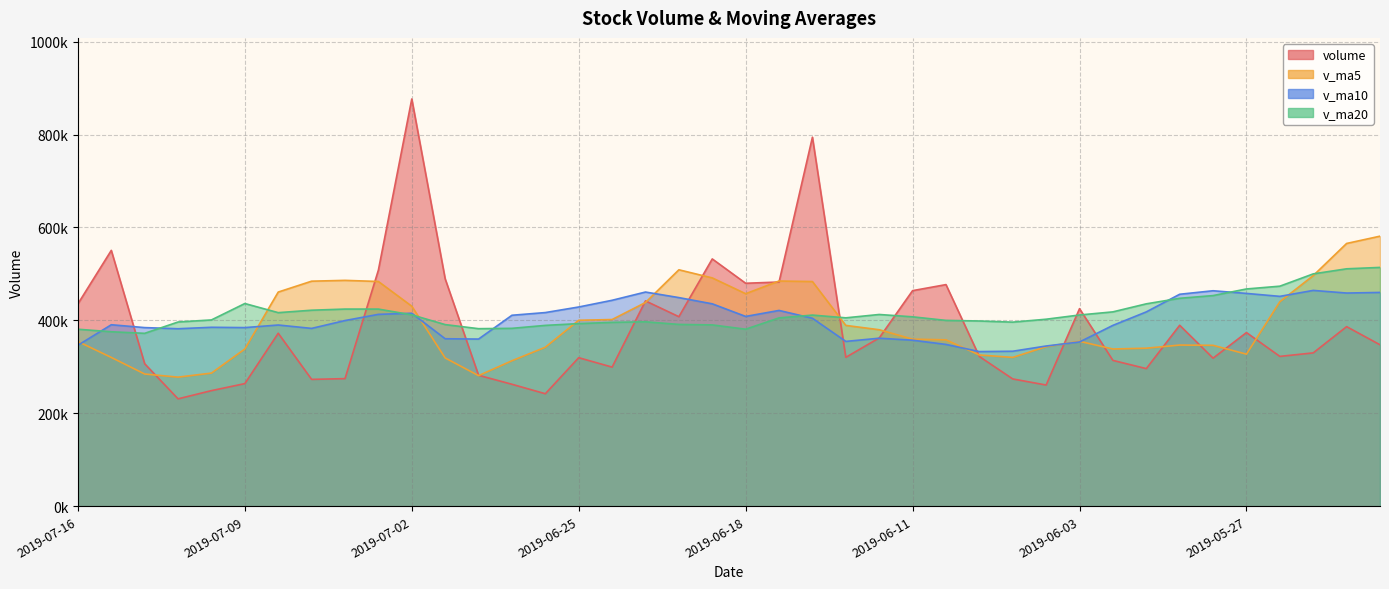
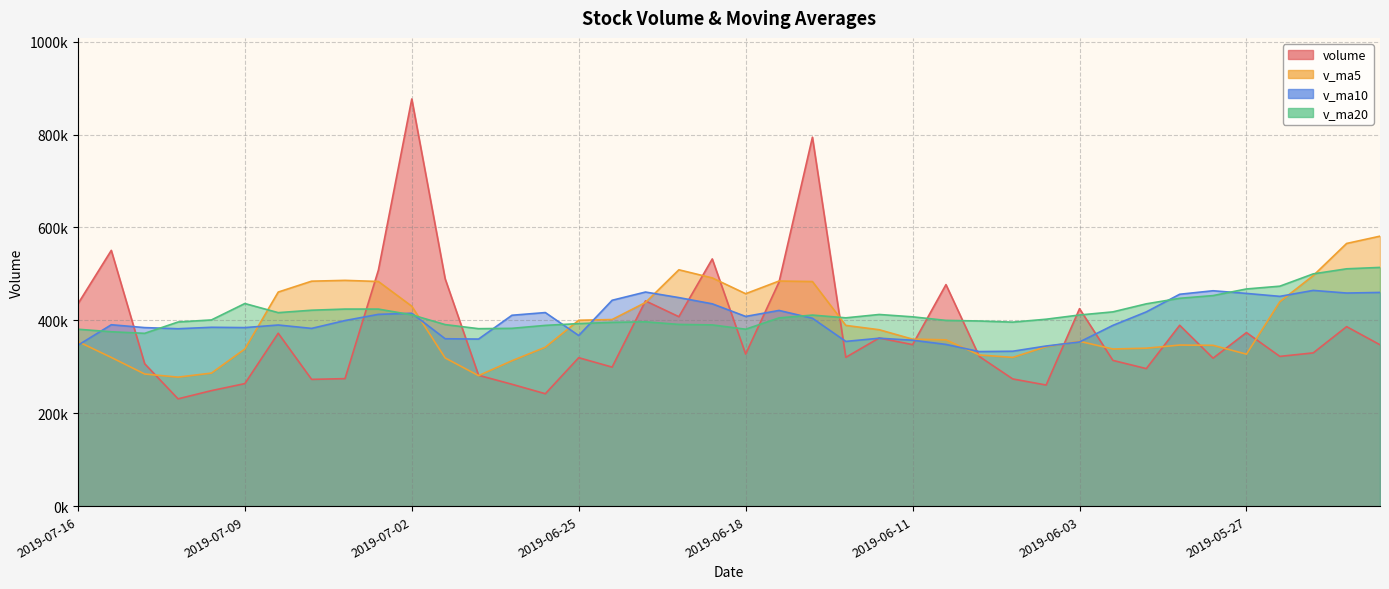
  {
    "volume": {
      "2019-07-16": 440000,
      "2019-07-09": 260000,
      "2019-07-02": 880000,
      "2019-06-25": 320000,
-     "2019-06-18": 480000,
-     "2019-06-11": 460000,
+     "2019-06-18": 330000,
+     "2019-06-11": 350000,
      "2019-06-03": 430000,
      "2019-05-27": 370000
    },
    "v_ma5": {
      "2019-07-16": 350000,
      "2019-07-09": 340000,
      "2019-07-02": 430000,
      "2019-06-25": 400000,
      "2019-06-18": 460000,
      "2019-05-27": 330000
    },
    "v_ma10": {
      "2019-07-16": 350000,
      "2019-07-09": 380000,
-     "2019-06-25": 430000,
+     "2019-06-25": 370000,
      "2019-06-18": 410000,
      "2019-05-27": 460000
    },
    "v_ma20": {
      "2019-07-16": 380000,
      "2019-07-09": 440000,
      "2019-06-25": 390000,
      "2019-06-18": 380000,
      "2019-06-11": 410000,
      "2019-06-03": 410000,
      "2019-05-27": 470000
    }
  }
